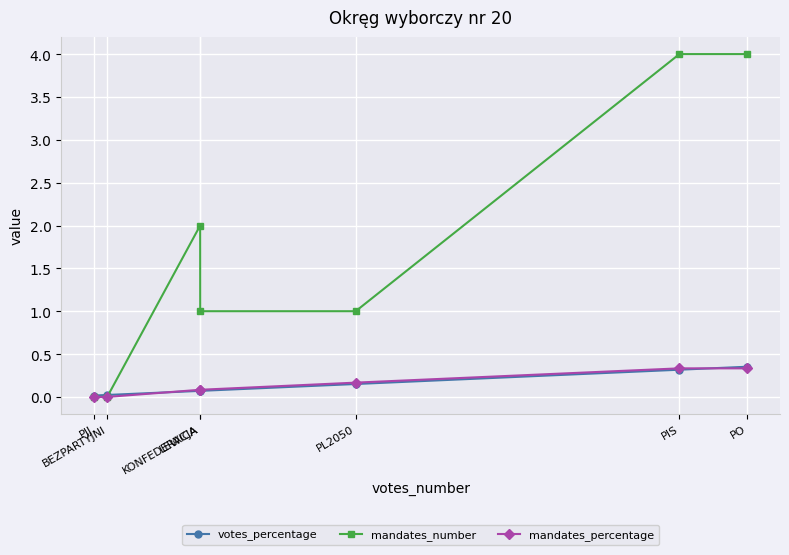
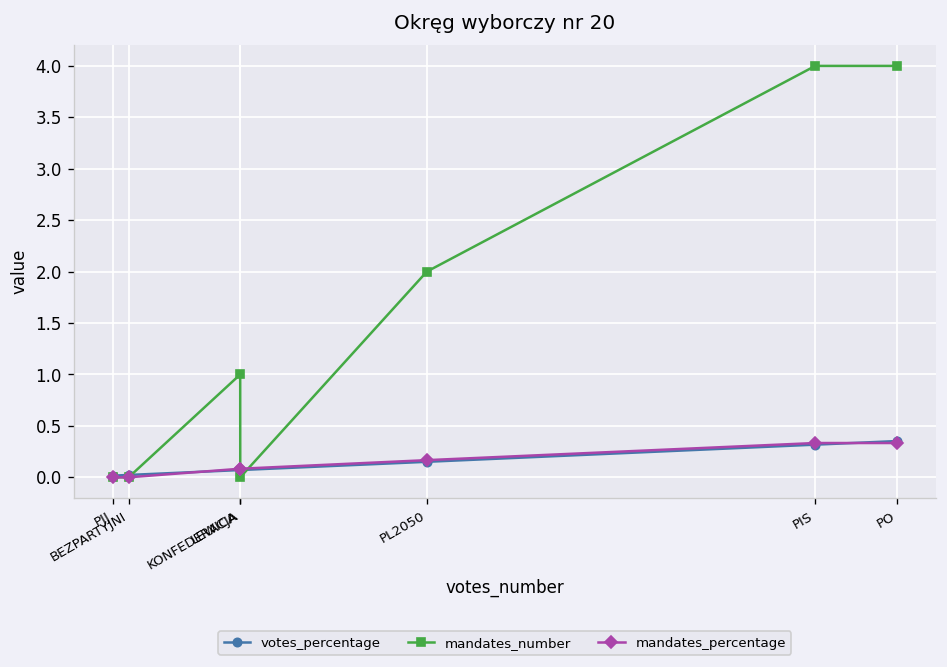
  {
    "mandates_number": {
-     "KONFEDERACJA": 1,
-     "LEWICA": 2,
-     "PL2050": 1,
+     "KONFEDERACJA": 0,
+     "LEWICA": 1,
+     "PL2050": 2,
      "PIS": 4,
      "PO": 4
    }
  }
